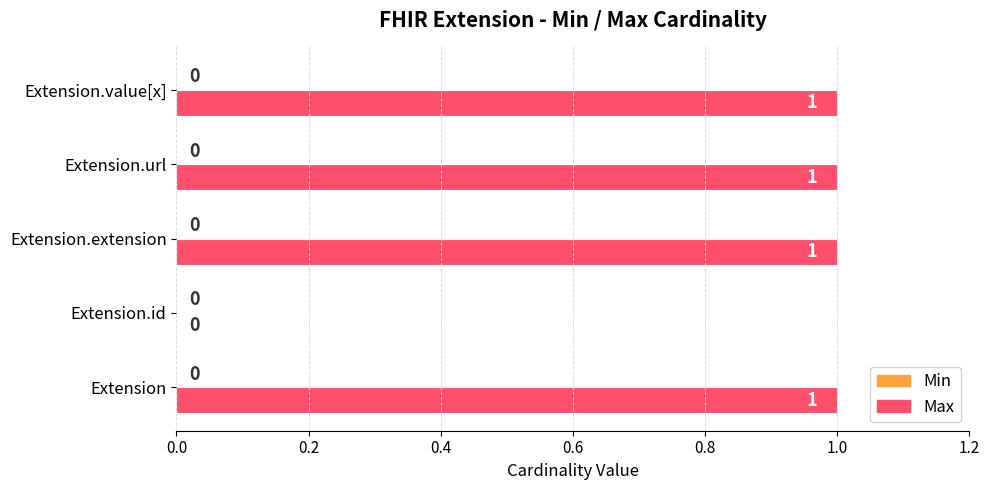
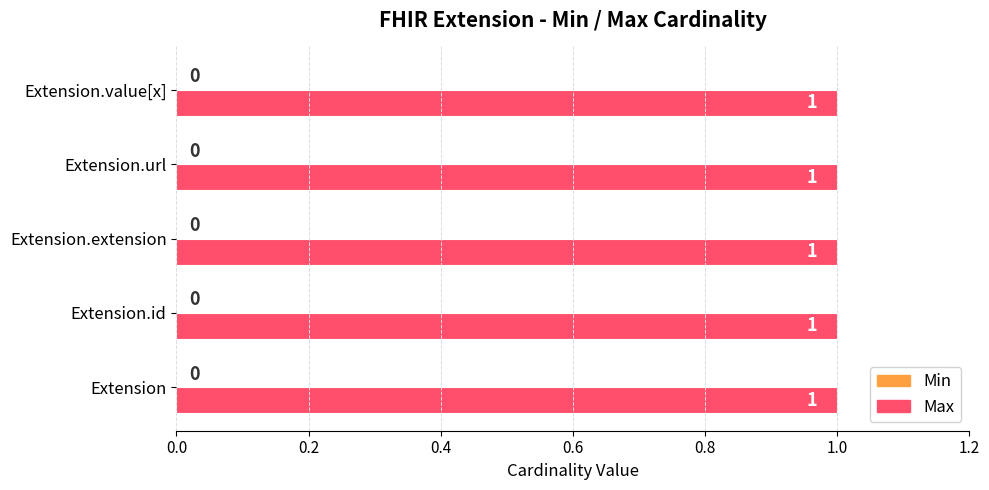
  {
    "Min": {
      "Extension.value[x]": 0,
      "Extension.url": 0,
      "Extension.extension": 0,
      "Extension.id": 0,
      "Extension": 0
    },
    "Max": {
      "Extension.value[x]": 1,
      "Extension.url": 1,
      "Extension.extension": 1,
-     "Extension.id": 0,
+     "Extension.id": 1,
      "Extension": 1
    }
  }
